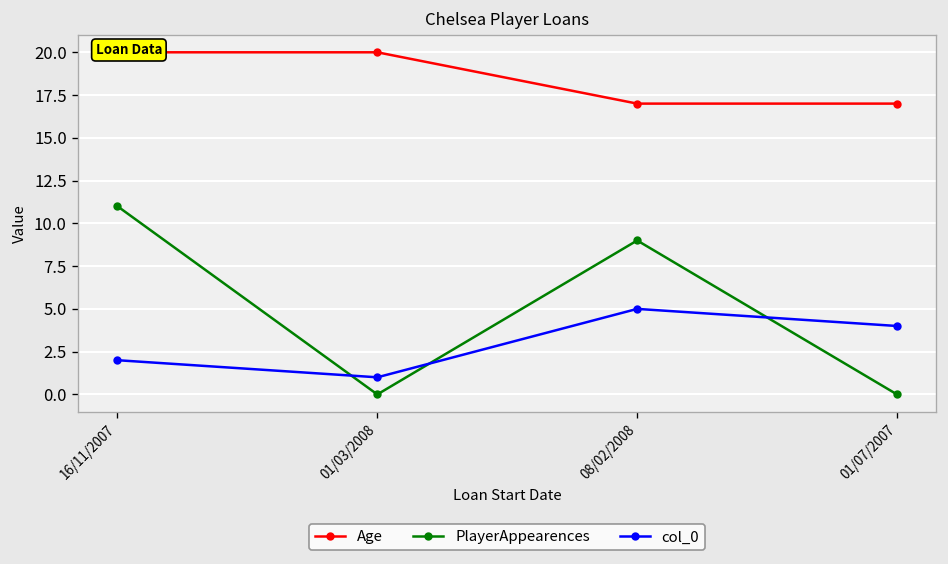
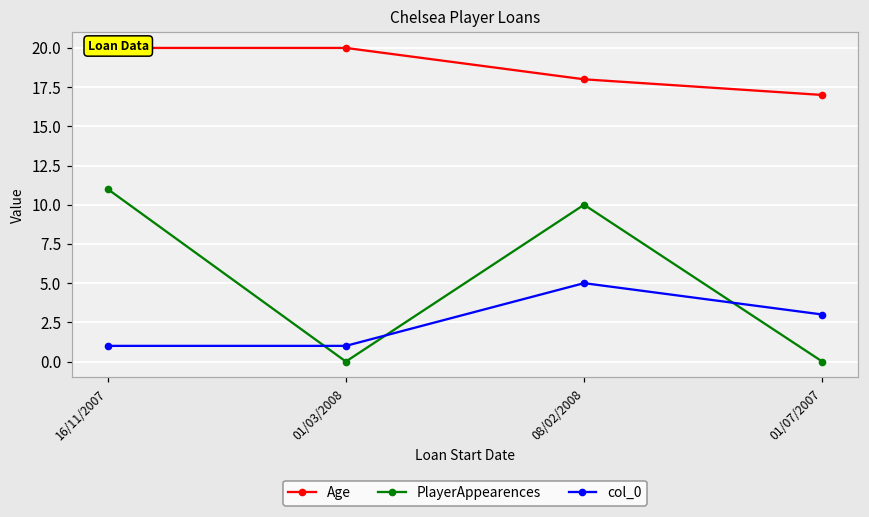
  {
    "Age": {
      "01/03/2008": 20,
-     "08/02/2008": 17,
+     "08/02/2008": 18,
      "01/07/2007": 17
    },
    "PlayerAppearences": {
      "16/11/2007": 11,
      "01/03/2008": 0,
-     "08/02/2008": 9,
+     "08/02/2008": 10,
      "01/07/2007": 0
    },
    "col_0": {
-     "16/11/2007": 2,
+     "16/11/2007": 1,
      "01/03/2008": 1,
      "08/02/2008": 5,
-     "01/07/2007": 4
+     "01/07/2007": 3
    }
  }
